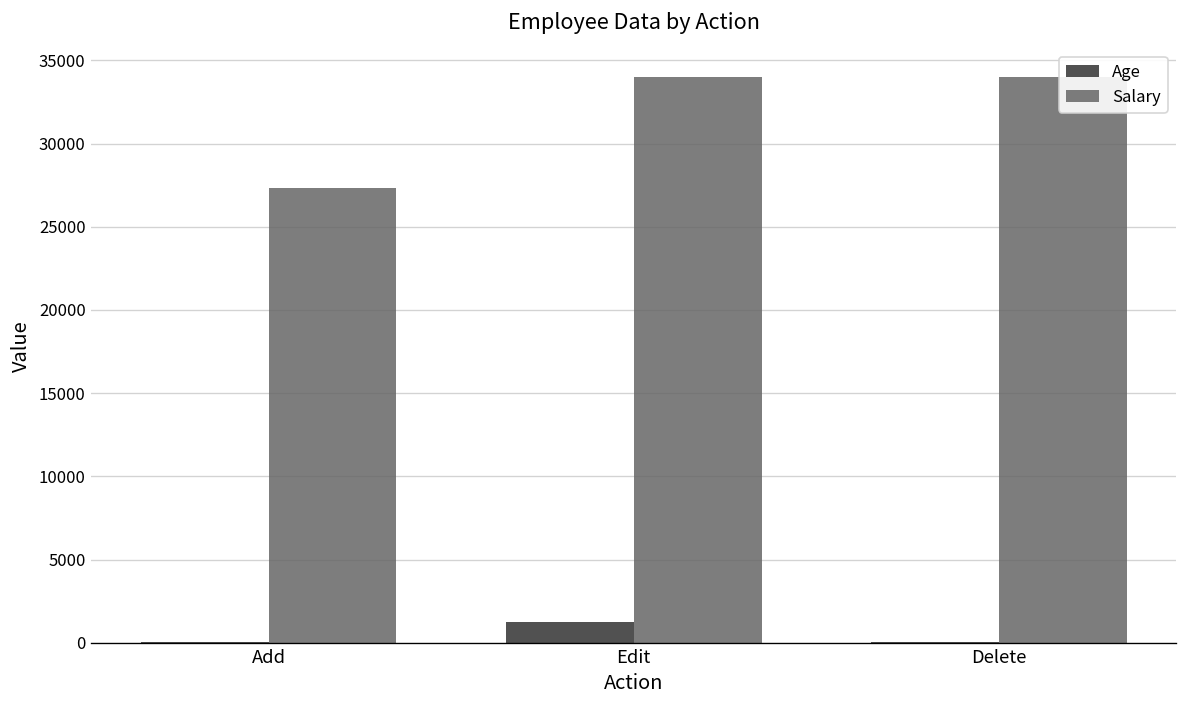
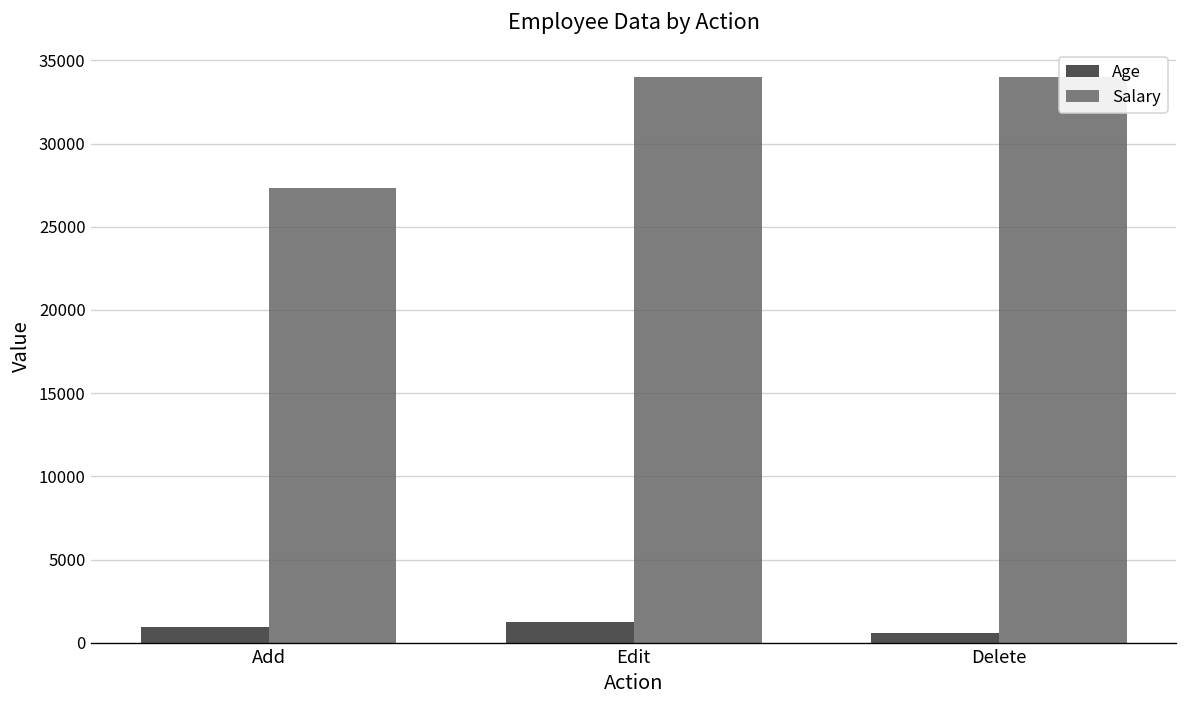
  {
    "Age": {
-     "Add": 0,
+     "Add": 1000,
      "Edit": 1300,
-     "Delete": 0
+     "Delete": 600
    },
    "Salary": {
      "Add": 27300,
      "Edit": 34000
    }
  }
